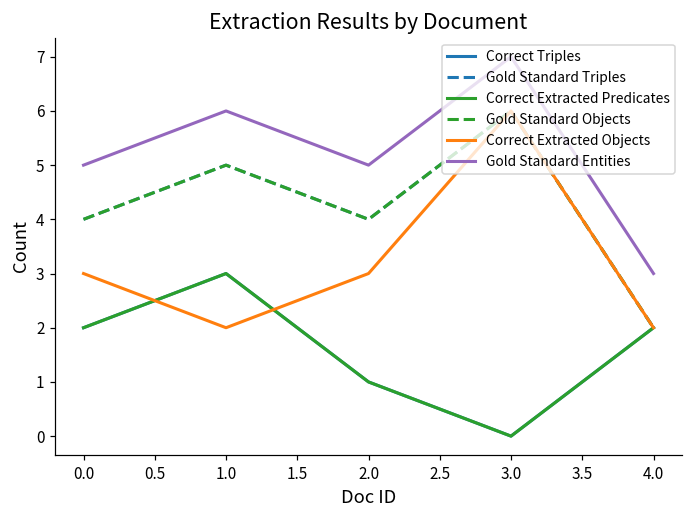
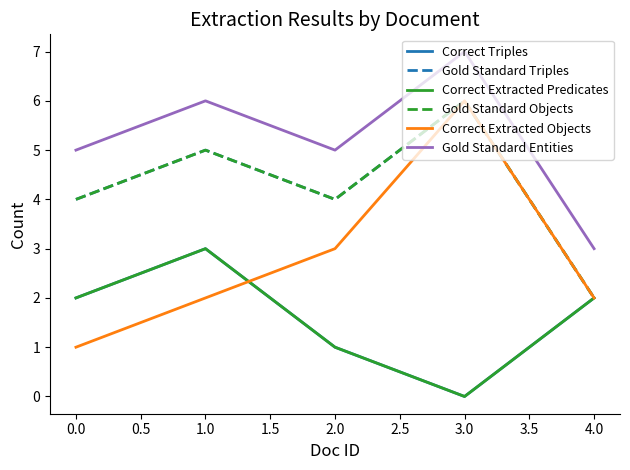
  {
    "Correct Extracted Objects": {
-     "0.0": 3,
+     "0.0": 1,
      "1.0": 2,
      "2.0": 3
    },
    "Gold Standard Entities": {
      "0.0": 5,
      "1.0": 6,
      "2.0": 5,
      "4.0": 3
    }
  }
